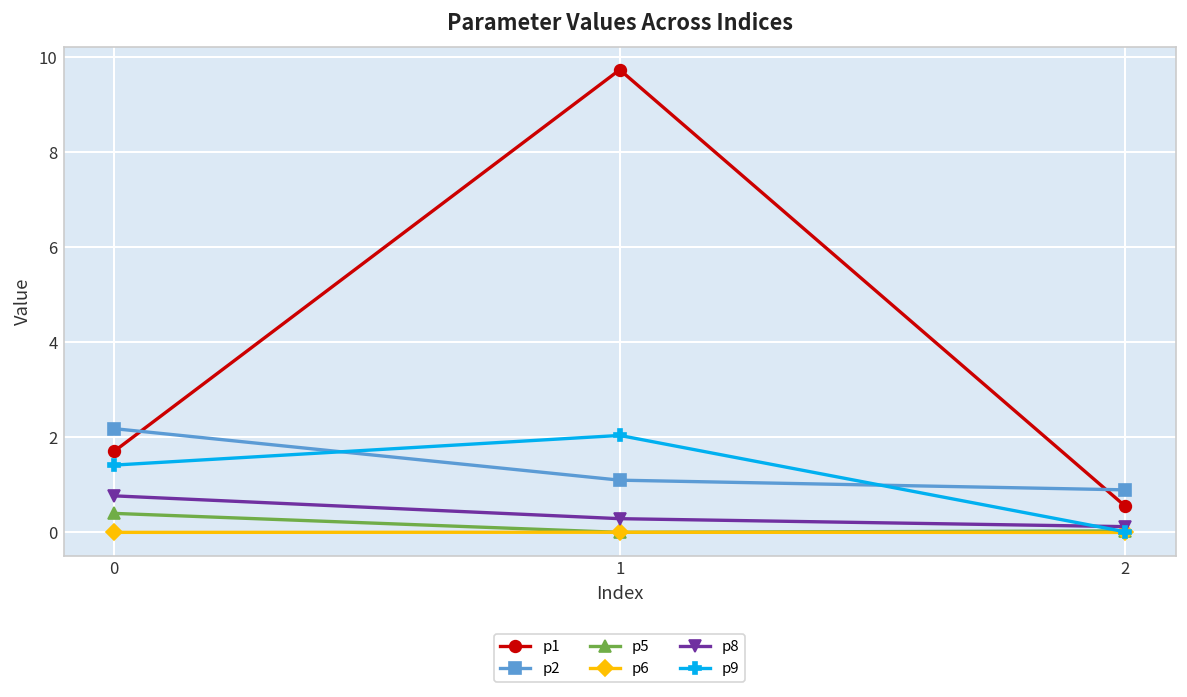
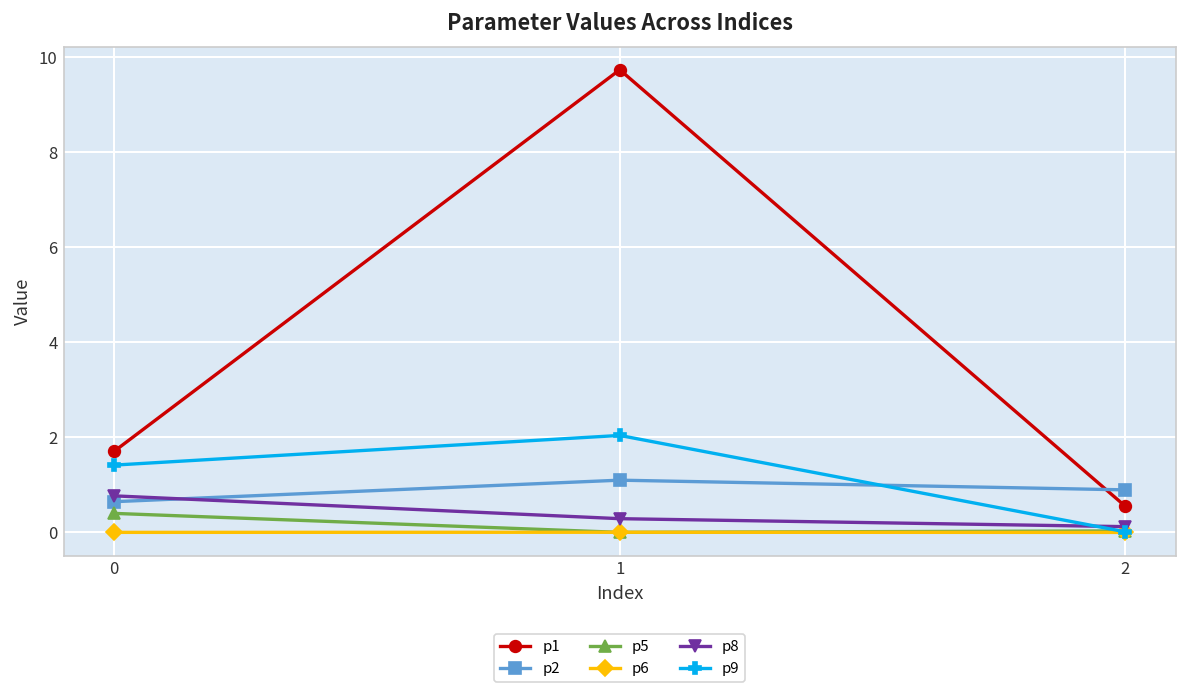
  {
    "p1": {
      "0": 1.7,
      "1": 9.7,
      "2": 0.5
    },
    "p2": {
-     "0": 2.2,
+     "0": 0.6,
      "1": 1.1,
      "2": 0.9
    },
    "p5": {
      "0": 0.4
    },
    "p6": {
      "0": 0.0
    },
    "p8": {
      "0": 0.8,
      "1": 0.3,
      "2": 0.1
    },
    "p9": {
      "0": 1.4,
      "1": 2.0
    }
  }
